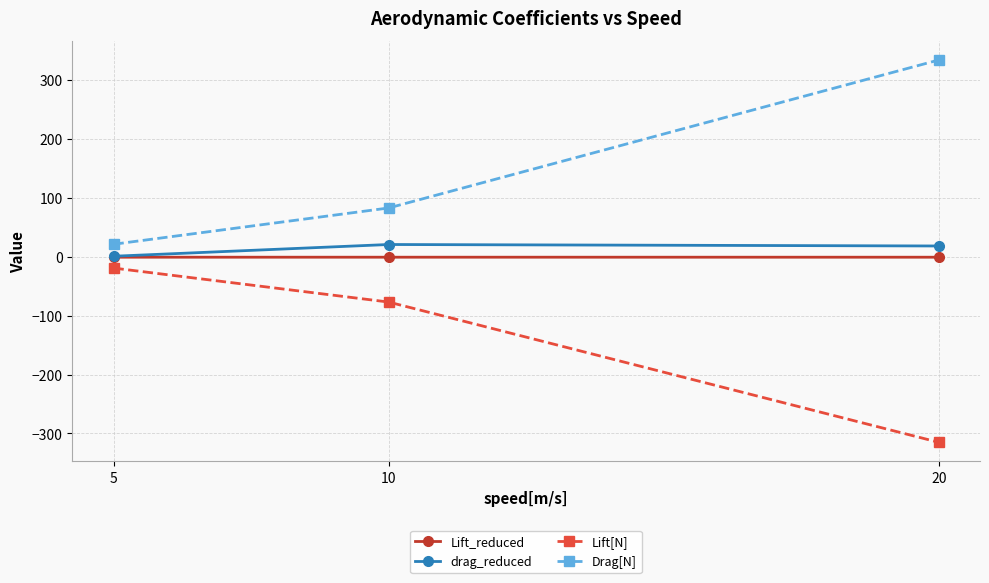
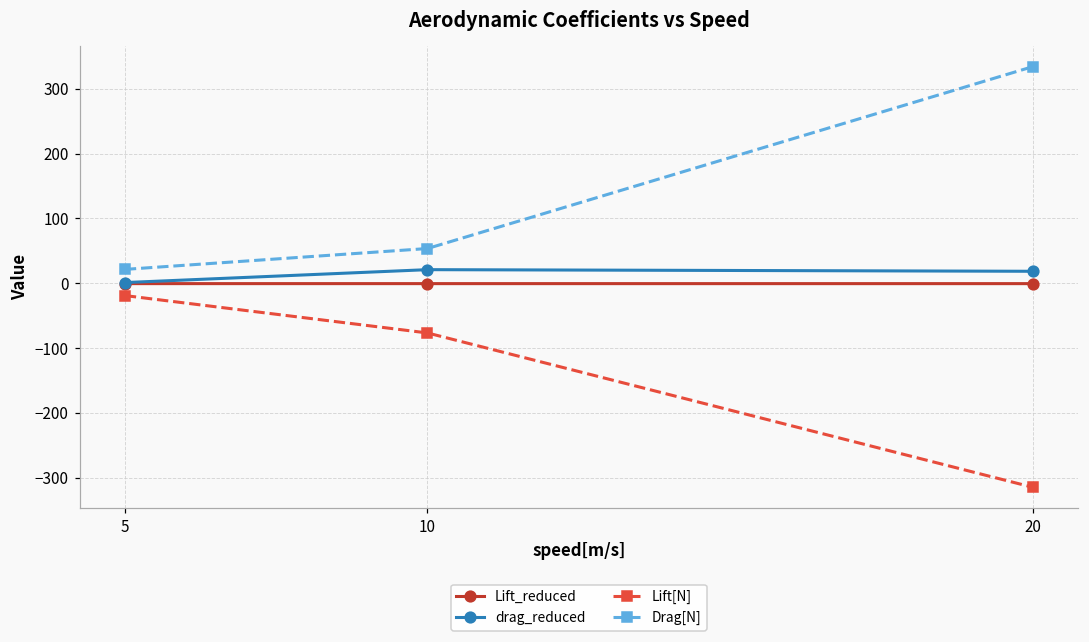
  {
    "drag_reduced": {
      "10": 20,
      "20": 20
    },
    "Drag[N]": {
      "5": 20,
-     "10": 80,
+     "10": 50,
      "20": 330
    }
  }
